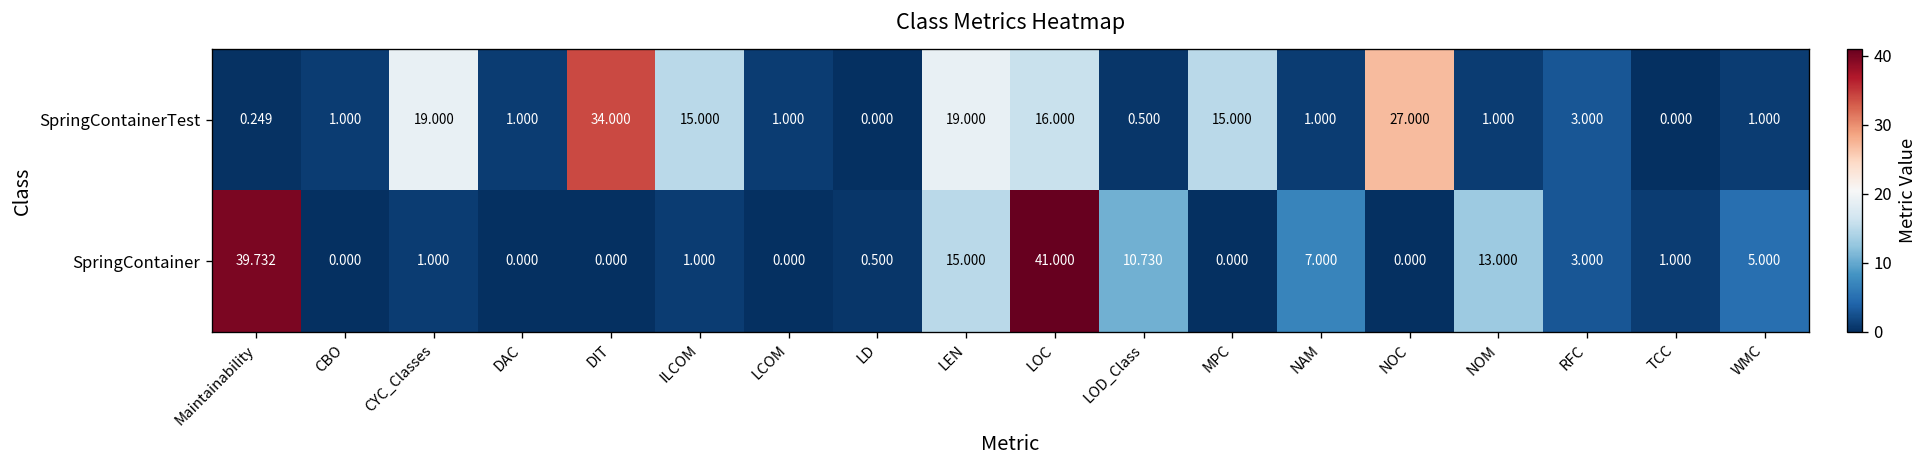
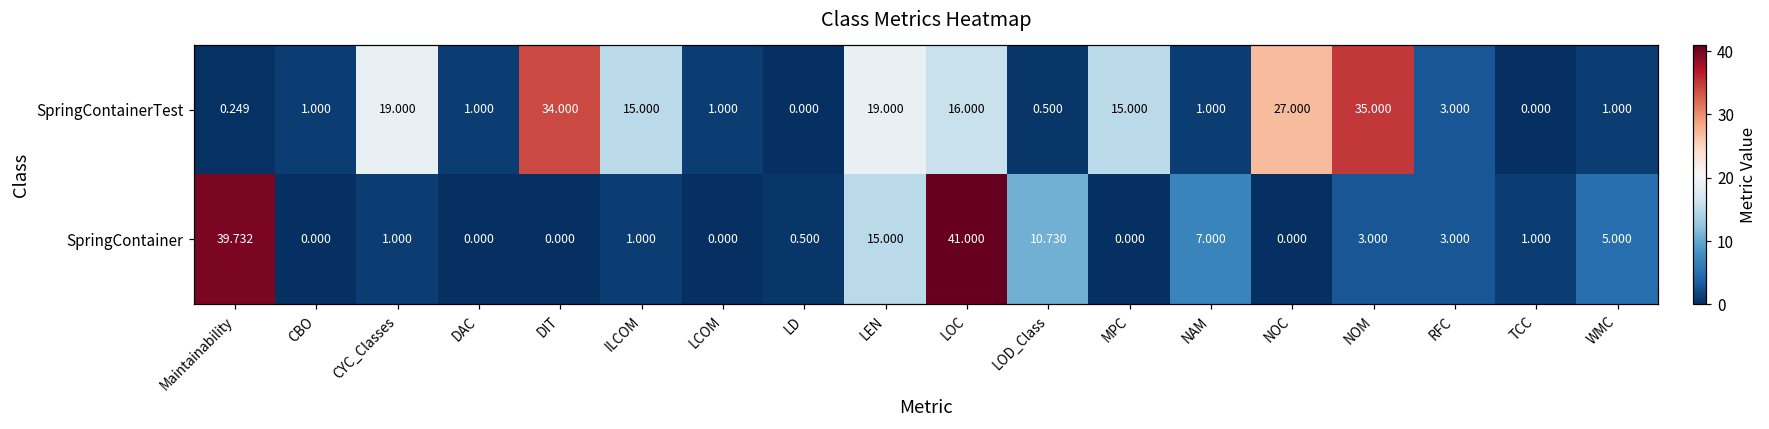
  {
    "SpringContainerTest": {
      "Maintainability": 0.249,
      "CBO": 1.000,
      "CYC_Classes": 19.000,
      "DAC": 1.000,
      "DIT": 34.000,
      "ILCOM": 15.000,
      "LCOM": 1.000,
      "LD": 0.000,
      "LEN": 19.000,
      "LOC": 16.000,
      "LOD_Class": 0.500,
      "MPC": 15.000,
      "NAM": 1.000,
      "NOC": 27.000,
-     "NOM": 1.000,
+     "NOM": 35.000,
      "RFC": 3.000,
      "TCC": 0.000,
      "WMC": 1.000
    },
    "SpringContainer": {
      "Maintainability": 39.732,
      "CBO": 0.000,
      "CYC_Classes": 1.000,
      "DAC": 0.000,
      "DIT": 0.000,
      "ILCOM": 1.000,
      "LCOM": 0.000,
      "LD": 0.500,
      "LEN": 15.000,
      "LOC": 41.000,
      "LOD_Class": 10.730,
      "MPC": 0.000,
      "NAM": 7.000,
      "NOC": 0.000,
-     "NOM": 13.000,
+     "NOM": 3.000,
      "RFC": 3.000,
      "TCC": 1.000,
      "WMC": 5.000
    }
  }
